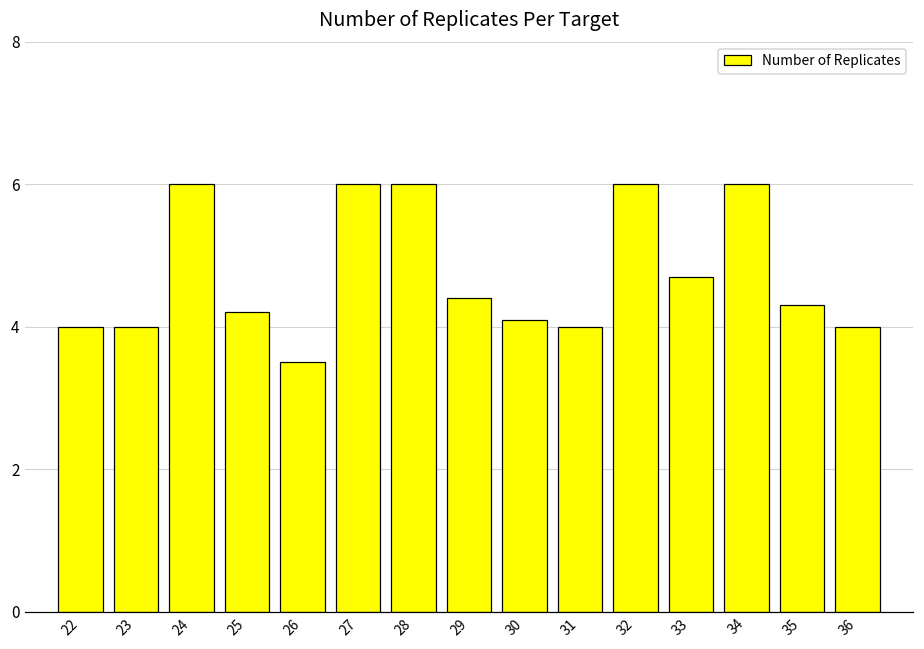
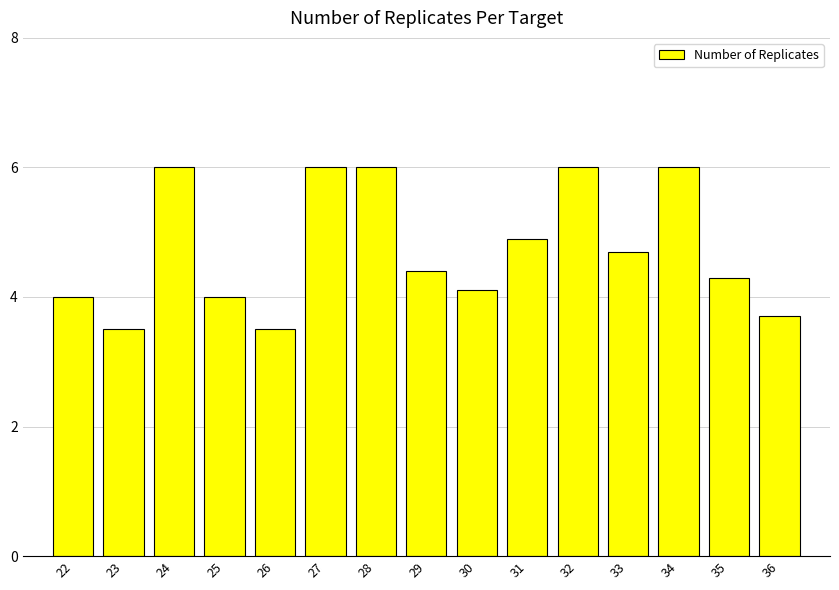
  {
    "22": 4.0,
-   "23": 4.0,
+   "23": 3.5,
    "24": 6.0,
-   "25": 4.2,
+   "25": 4.0,
    "26": 3.5,
    "27": 6.0,
    "28": 6.0,
    "29": 4.4,
    "30": 4.1,
-   "31": 4.0,
+   "31": 4.9,
    "32": 6.0,
    "33": 4.7,
    "34": 6.0,
    "35": 4.3,
-   "36": 4.0
+   "36": 3.7
  }
